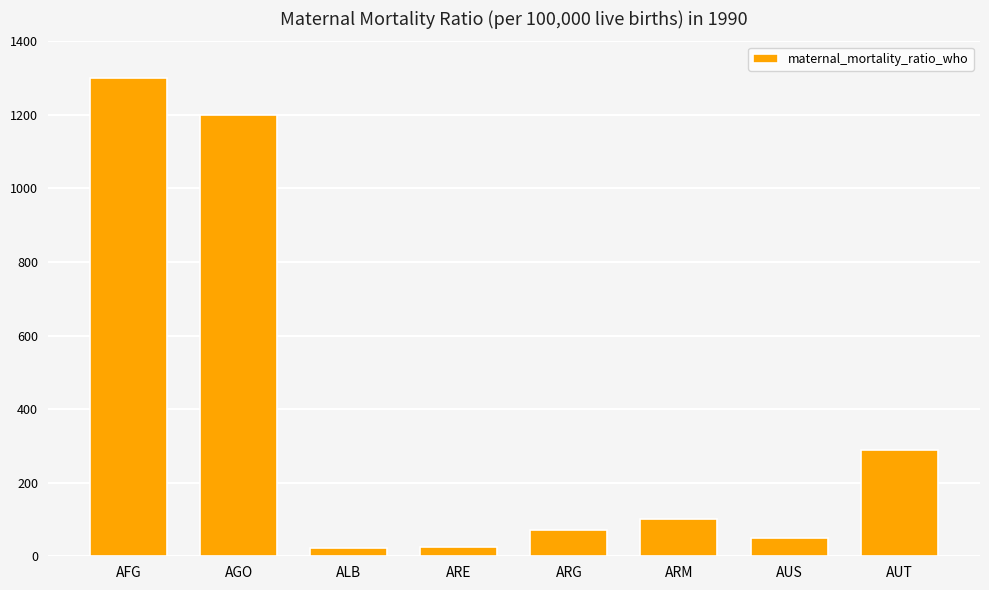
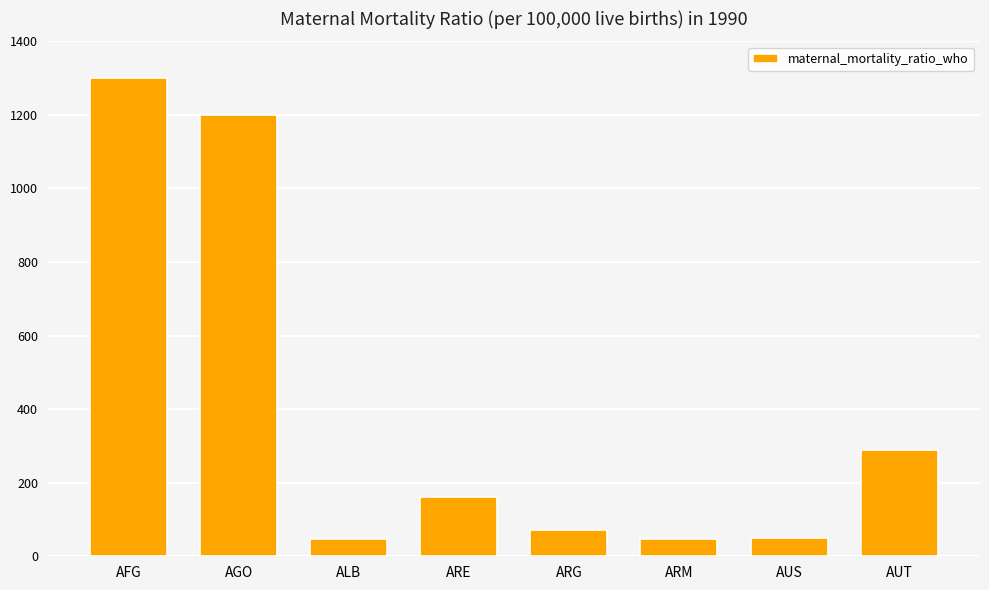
  {
    "AFG": 1300,
    "AGO": 1200,
-   "ALB": 20,
-   "ARE": 20,
+   "ALB": 50,
+   "ARE": 160,
    "ARG": 70,
-   "ARM": 100,
+   "ARM": 50,
    "AUS": 50,
    "AUT": 290
  }
